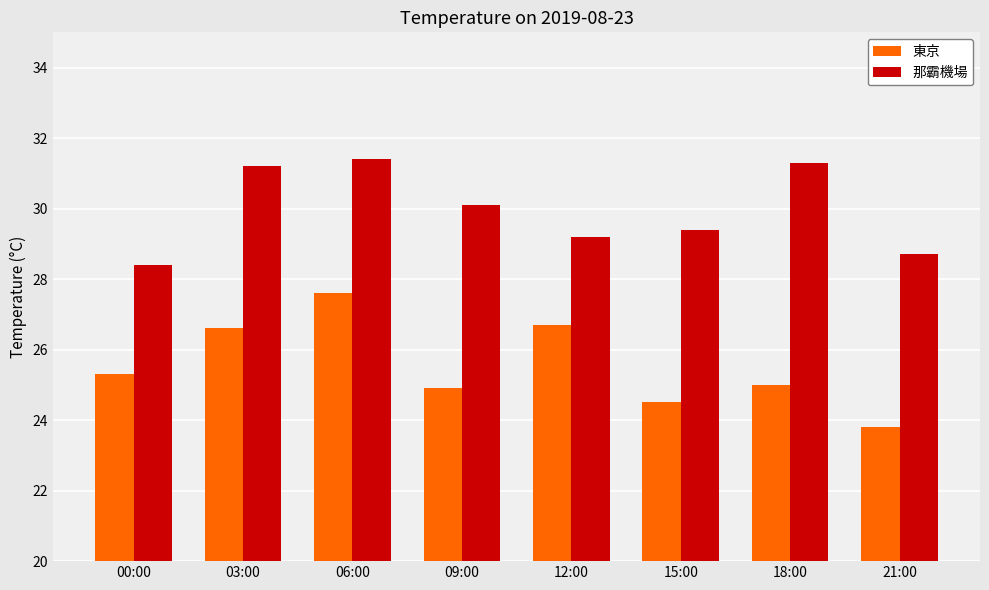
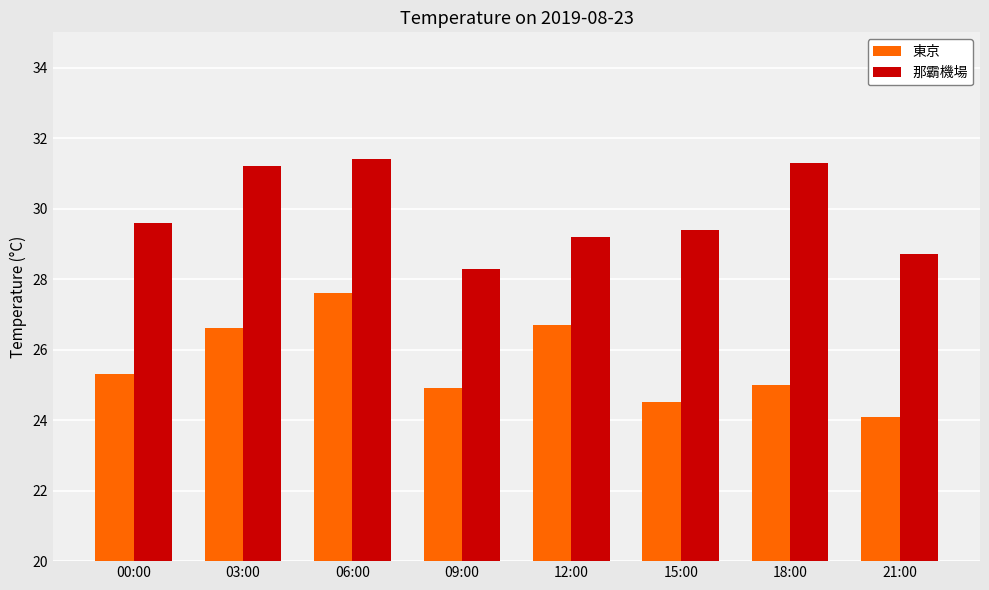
  {
    "東京": {
      "00:00": 25.3,
      "03:00": 26.6,
      "06:00": 27.6,
      "09:00": 24.9,
      "12:00": 26.7,
      "15:00": 24.5,
      "18:00": 25.0,
-     "21:00": 23.8
+     "21:00": 24.1
    },
    "那霸機場": {
-     "00:00": 28.4,
+     "00:00": 29.6,
      "03:00": 31.2,
      "06:00": 31.4,
-     "09:00": 30.1,
+     "09:00": 28.3,
      "12:00": 29.2,
      "15:00": 29.4,
      "18:00": 31.3,
      "21:00": 28.7
    }
  }
